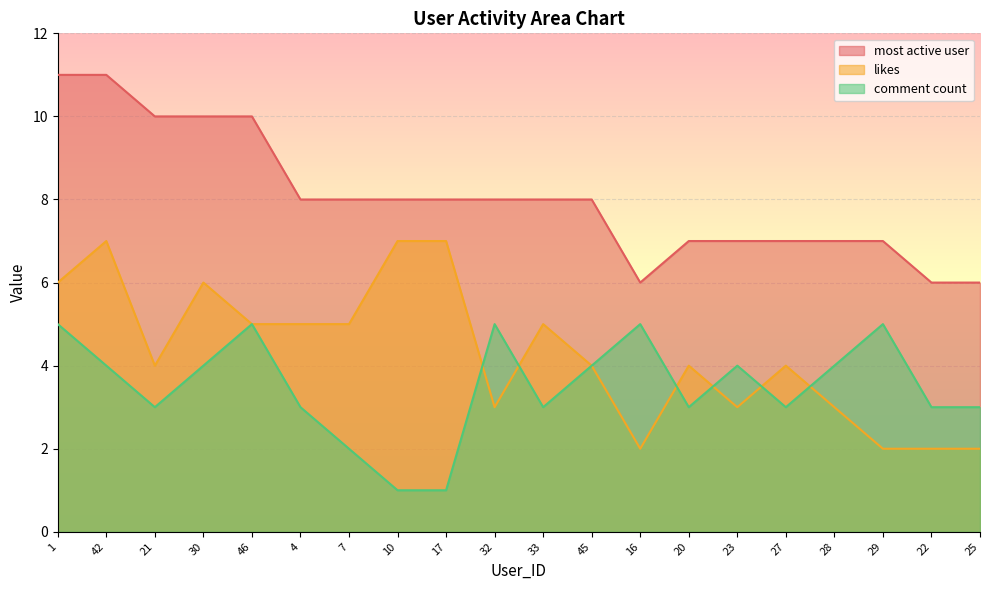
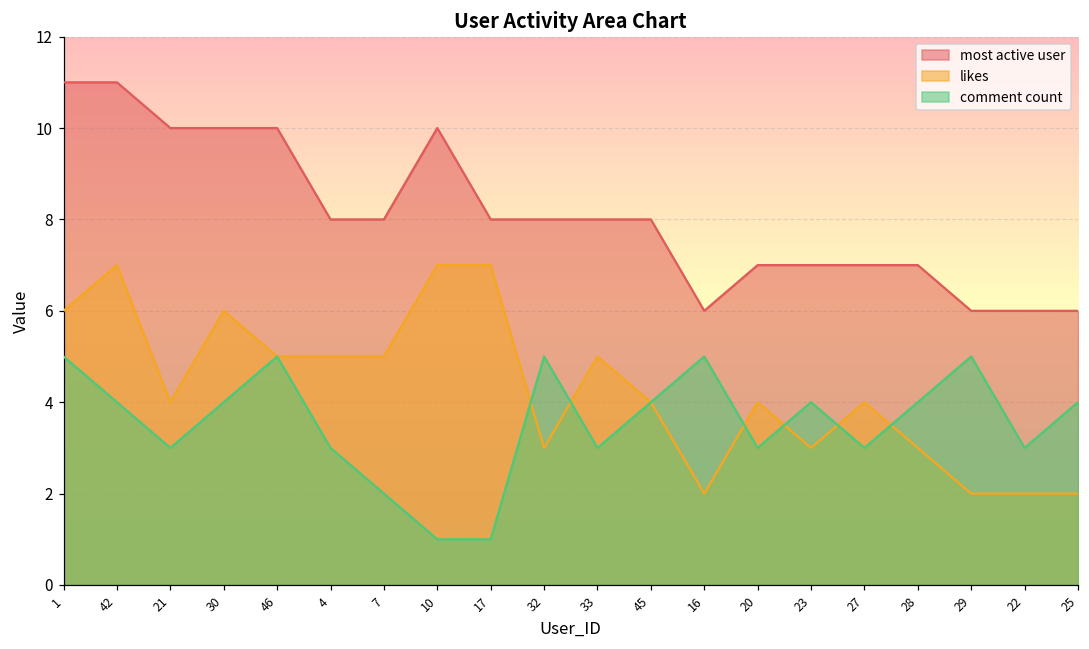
  {
    "most active user": {
      "1": 11,
      "42": 11,
      "21": 10,
      "30": 10,
      "46": 10,
      "4": 8,
      "7": 8,
-     "10": 8,
+     "10": 10,
      "17": 8,
      "32": 8,
      "33": 8,
      "45": 8,
      "16": 6,
      "20": 7,
      "23": 7,
      "27": 7,
      "28": 7,
-     "29": 7,
+     "29": 6,
      "22": 6,
      "25": 6
    },
    "likes": {
      "1": 6,
      "42": 7,
      "21": 4,
      "30": 6,
      "4": 5,
      "7": 5,
      "10": 7,
      "17": 7,
      "32": 3,
      "33": 5,
      "16": 2,
      "20": 4,
      "23": 3,
      "27": 4,
      "28": 3,
      "29": 2,
      "22": 2,
      "25": 2
    },
    "comment count": {
      "1": 5,
      "42": 4,
      "21": 3,
      "30": 4,
      "4": 3,
      "7": 2,
      "10": 1,
      "17": 1,
      "32": 5,
      "33": 3,
      "16": 5,
      "20": 3,
      "23": 4,
      "27": 3,
      "28": 4,
      "29": 5,
      "22": 3,
-     "25": 3
+     "25": 4
    }
  }
